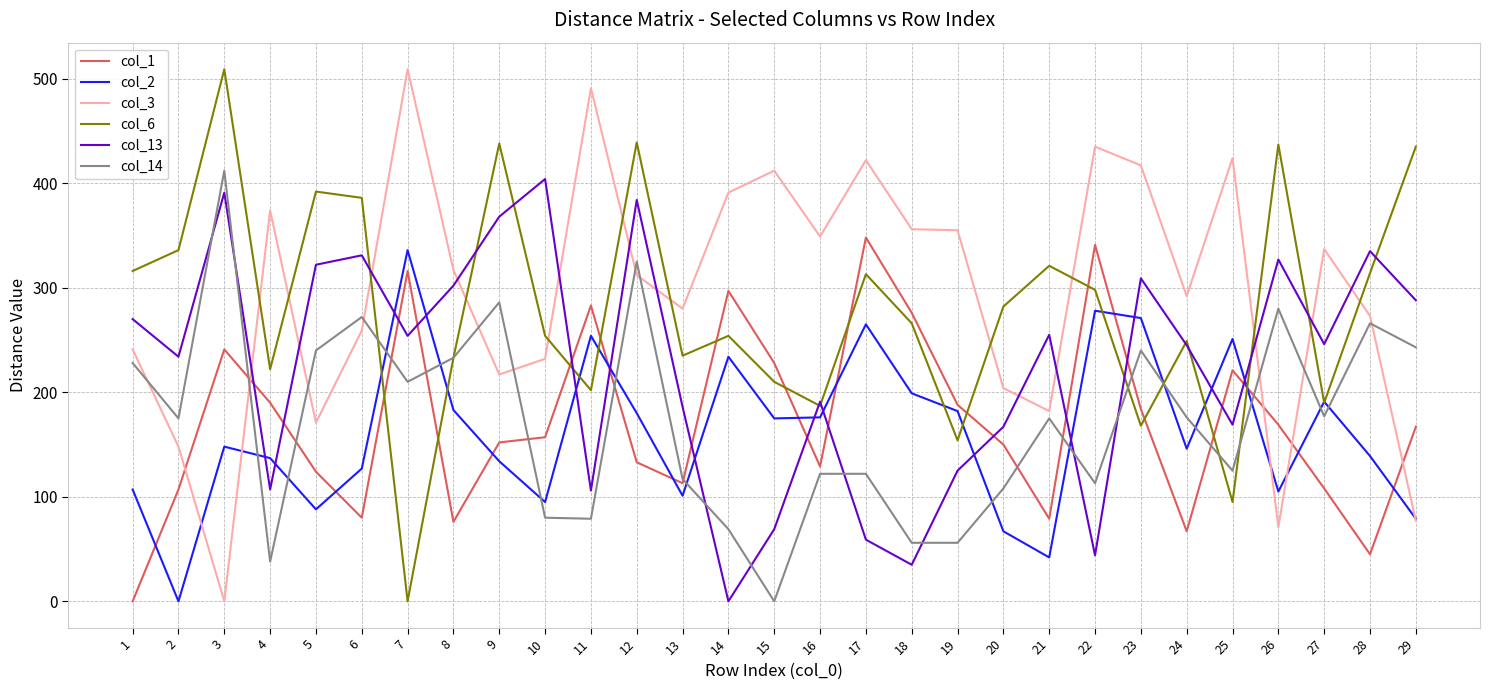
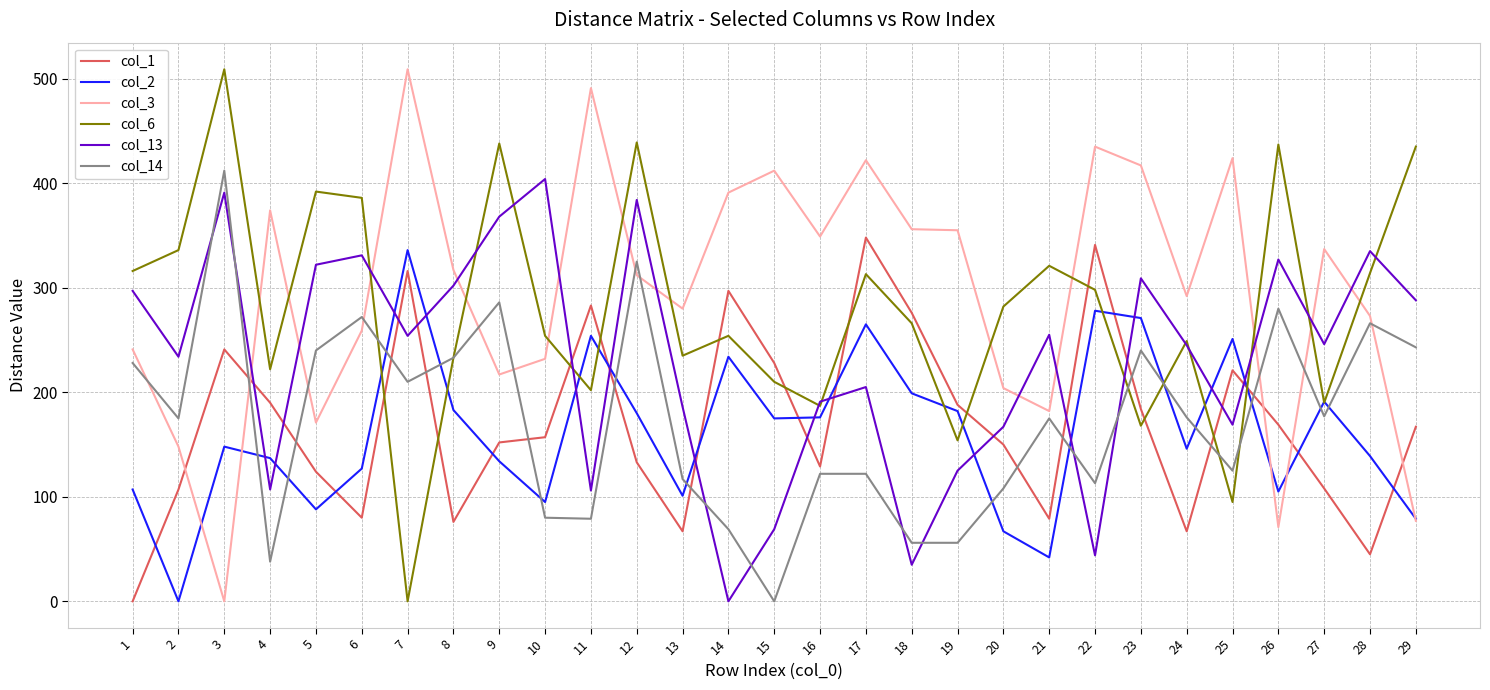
  {
    "col_1": {
      "1": 0,
      "2": 107,
      "3": 241,
      "4": 190,
      "5": 124,
      "6": 80,
      "7": 316,
      "8": 76,
      "9": 152,
      "10": 157,
      "11": 283,
      "12": 133,
-     "13": 113,
+     "13": 67,
      "14": 297,
      "15": 228,
      "16": 129,
      "17": 348,
      "18": 276,
      "19": 188,
      "20": 150,
      "21": 79,
      "22": 341,
      "23": 184,
      "24": 67,
      "25": 221,
      "26": 169,
      "27": 108,
      "28": 45,
      "29": 167
    },
    "col_2": {
      "1": 107,
      "2": 0,
      "3": 148,
      "4": 137,
      "5": 88,
      "6": 127,
      "7": 336,
      "8": 183,
      "9": 134,
      "10": 95,
      "11": 254,
      "12": 180,
      "13": 101,
      "14": 234,
      "15": 175,
      "16": 176,
      "17": 265,
      "18": 199,
      "19": 182,
      "20": 67,
      "21": 42,
      "22": 278,
      "23": 271,
      "24": 146,
      "25": 251,
      "26": 105,
      "28": 139
    },
    "col_3": {
      "1": 241,
      "2": 148,
      "3": 0,
      "4": 374,
      "5": 171,
      "6": 259,
      "7": 509,
      "8": 317,
      "9": 217,
      "10": 232,
      "11": 491,
      "12": 312,
      "13": 280,
      "14": 391,
      "15": 412,
      "16": 349,
      "17": 422,
      "18": 356,
      "19": 355,
      "20": 204,
      "21": 182,
      "22": 435,
      "23": 417,
      "24": 292,
      "25": 424,
      "26": 71,
      "27": 337,
      "28": 273
    },
    "col_6": {
      "1": 316,
      "2": 336,
      "3": 509,
      "4": 222,
      "5": 392,
      "6": 386,
      "7": 0,
      "9": 438,
      "10": 254,
      "11": 202,
      "12": 439,
      "13": 235,
      "14": 254,
      "15": 210,
      "16": 187,
      "17": 313,
      "18": 266,
      "19": 154,
      "20": 282,
      "21": 321,
      "22": 298,
      "23": 168,
      "24": 249,
      "25": 95,
      "26": 437,
      "28": 314,
      "29": 435
    },
    "col_13": {
-     "1": 270,
+     "1": 297,
      "2": 234,
      "3": 391,
      "4": 107,
      "5": 322,
      "6": 331,
      "7": 254,
      "8": 302,
      "9": 368,
      "10": 404,
      "11": 106,
      "12": 384,
      "13": 186,
      "14": 0,
      "15": 69,
      "16": 191,
-     "17": 59,
+     "17": 205,
      "18": 35,
      "19": 125,
      "20": 167,
      "21": 255,
      "22": 44,
      "23": 309,
      "24": 245,
      "25": 169,
      "26": 327,
      "27": 246,
      "28": 335,
      "29": 288
    },
    "col_14": {
      "1": 228,
      "2": 175,
      "3": 412,
      "4": 38,
      "5": 240,
      "6": 272,
      "7": 210,
      "9": 286,
      "10": 80,
      "11": 79,
      "12": 325,
      "13": 117,
      "14": 69,
      "15": 0,
      "16": 122,
      "17": 122,
      "18": 56,
      "19": 56,
      "20": 108,
      "21": 175,
      "22": 113,
      "23": 240,
      "24": 176,
      "25": 125,
      "26": 280,
      "27": 177,
      "28": 266,
      "29": 243
    }
  }
